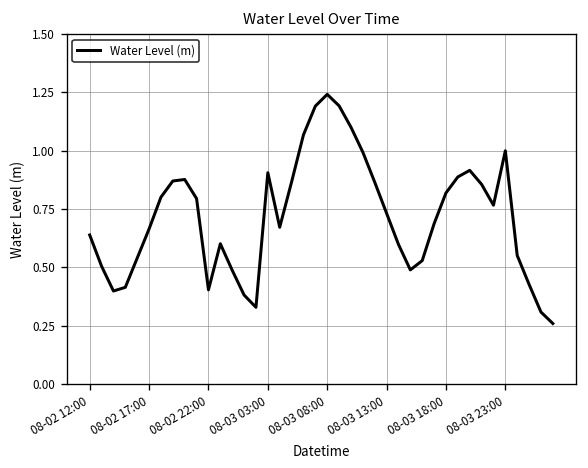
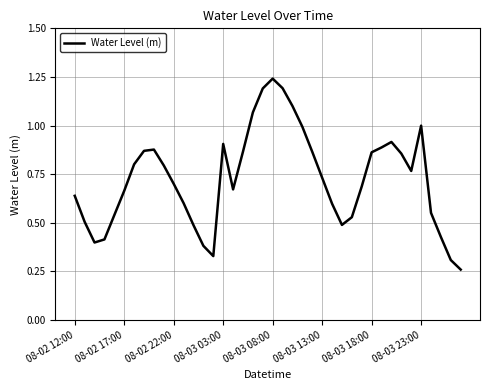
  {
    "08-02 12:00": 0.64,
    "08-02 17:00": 0.66,
-   "08-02 22:00": 0.40,
+   "08-02 22:00": 0.70,
    "08-03 03:00": 0.91,
    "08-03 08:00": 1.24,
    "08-03 13:00": 0.73,
-   "08-03 18:00": 0.82,
+   "08-03 18:00": 0.86,
    "08-03 23:00": 1.00
  }
